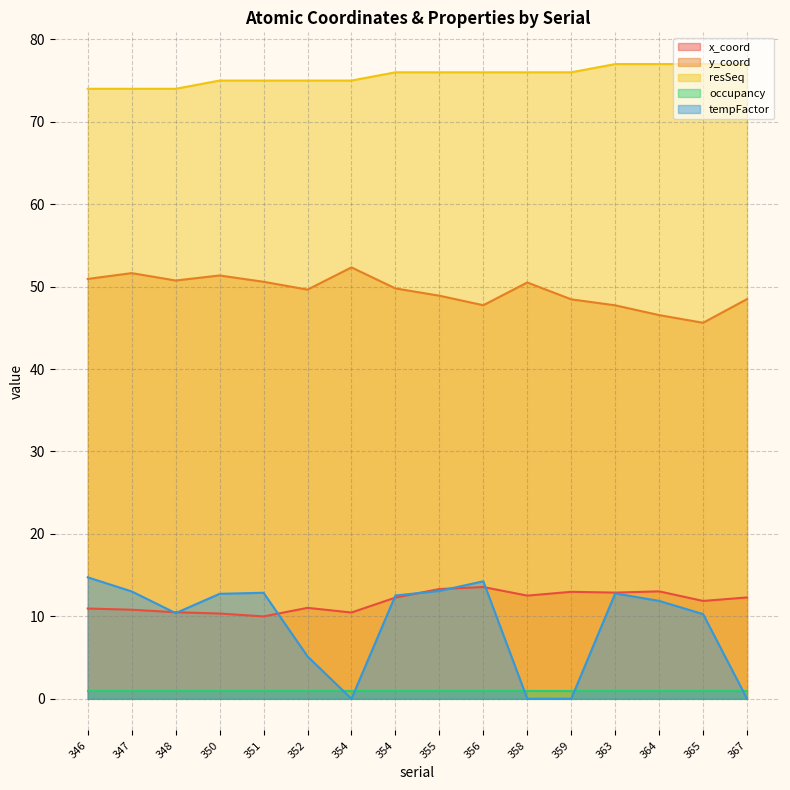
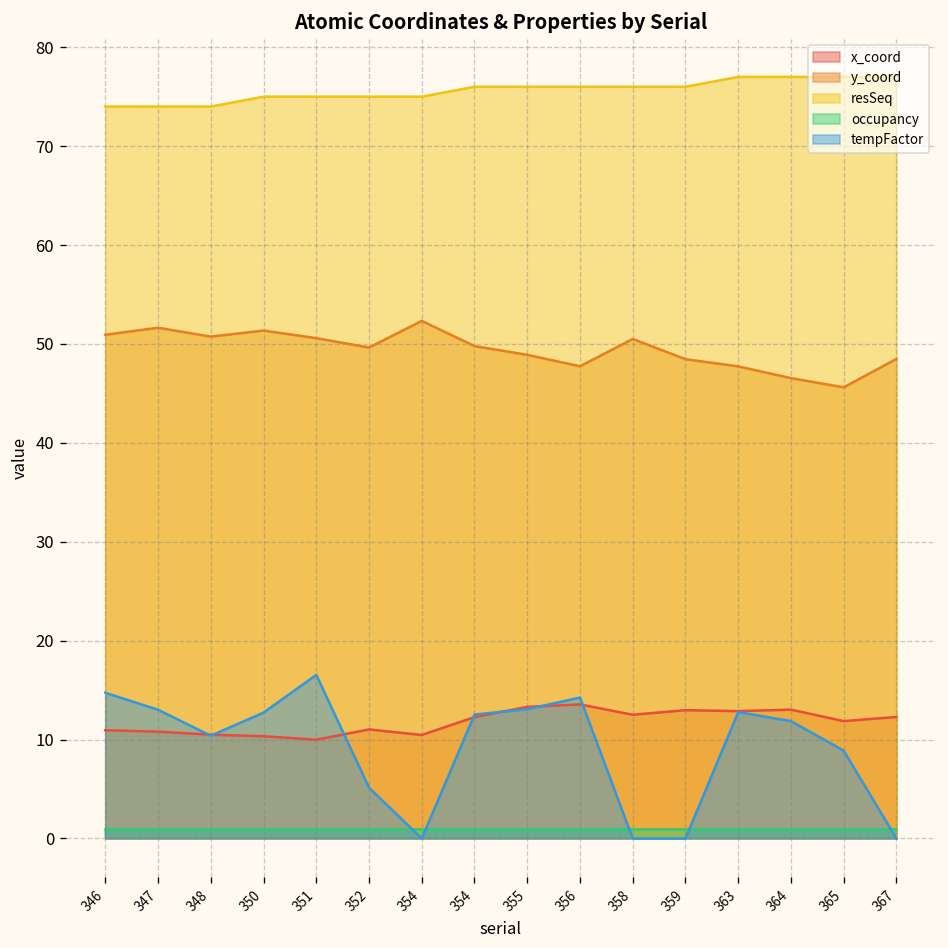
  {
    "occupancy": {
      "346": 1,
      "347": 1,
      "348": 1,
      "350": 1,
      "351": 1,
      "352": 1,
      "355": 1,
      "356": 1,
      "358": 1,
      "359": 1,
      "363": 1,
      "364": 1,
      "365": 1,
      "367": 1
    },
    "tempFactor": {
      "346": 15,
      "347": 13,
      "350": 13,
-     "351": 13,
+     "351": 17,
      "352": 5,
      "356": 14,
      "358": 0,
      "359": 0,
      "364": 12,
-     "365": 10,
+     "365": 9,
      "367": 0
    }
  }
